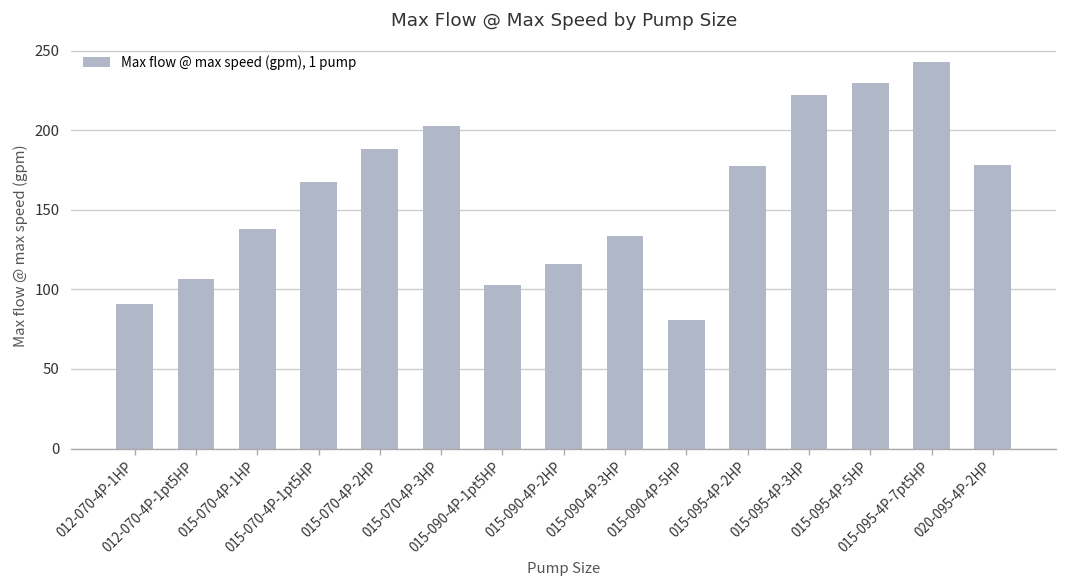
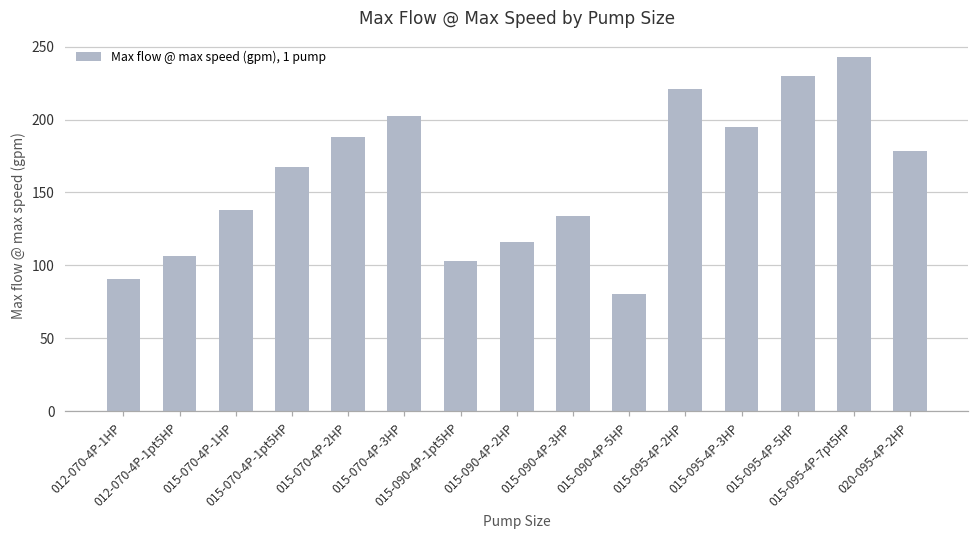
  {
    "012-070-4P-1HP": 91,
    "012-070-4P-1pt5HP": 107,
    "015-070-4P-1HP": 138,
    "015-070-4P-1pt5HP": 168,
    "015-070-4P-2HP": 188,
    "015-070-4P-3HP": 202,
    "015-090-4P-1pt5HP": 103,
    "015-090-4P-2HP": 116,
    "015-090-4P-3HP": 134,
    "015-090-4P-5HP": 81,
-   "015-095-4P-2HP": 178,
-   "015-095-4P-3HP": 222,
+   "015-095-4P-2HP": 221,
+   "015-095-4P-3HP": 195,
    "015-095-4P-5HP": 230,
    "015-095-4P-7pt5HP": 243,
    "020-095-4P-2HP": 179
  }
